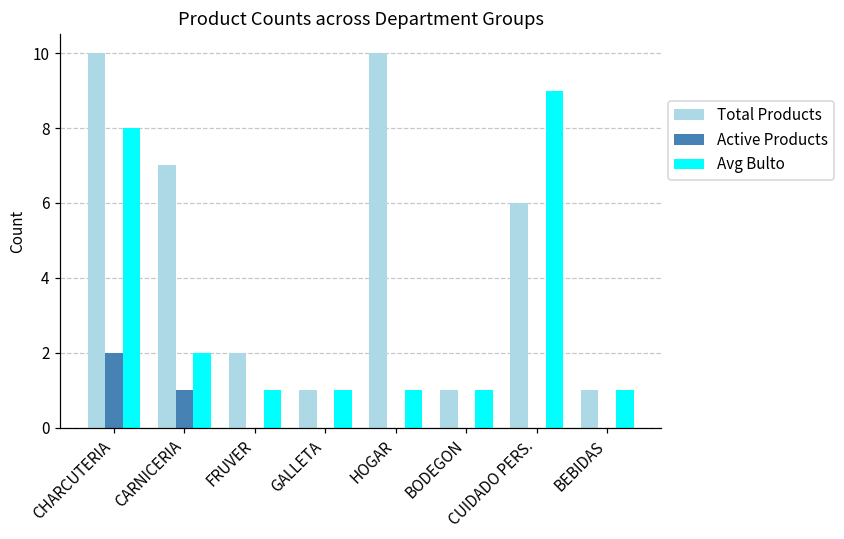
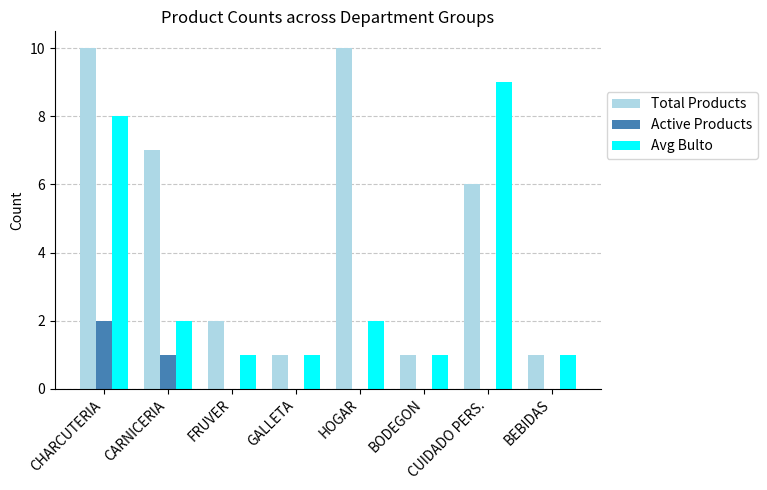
  {
    "Total Products": {
      "CHARCUTERIA": 10,
      "CARNICERIA": 7,
      "FRUVER": 2,
      "GALLETA": 1,
      "HOGAR": 10,
      "BODEGON": 1,
      "CUIDADO PERS.": 6,
      "BEBIDAS": 1
    },
    "Active Products": {
      "CHARCUTERIA": 2,
      "CARNICERIA": 1,
      "FRUVER": 0,
      "GALLETA": 0,
      "HOGAR": 0,
      "BODEGON": 0,
      "CUIDADO PERS.": 0,
      "BEBIDAS": 0
    },
    "Avg Bulto": {
      "CHARCUTERIA": 8,
      "CARNICERIA": 2,
      "FRUVER": 1,
      "GALLETA": 1,
-     "HOGAR": 1,
+     "HOGAR": 2,
      "BODEGON": 1,
      "CUIDADO PERS.": 9,
      "BEBIDAS": 1
    }
  }
